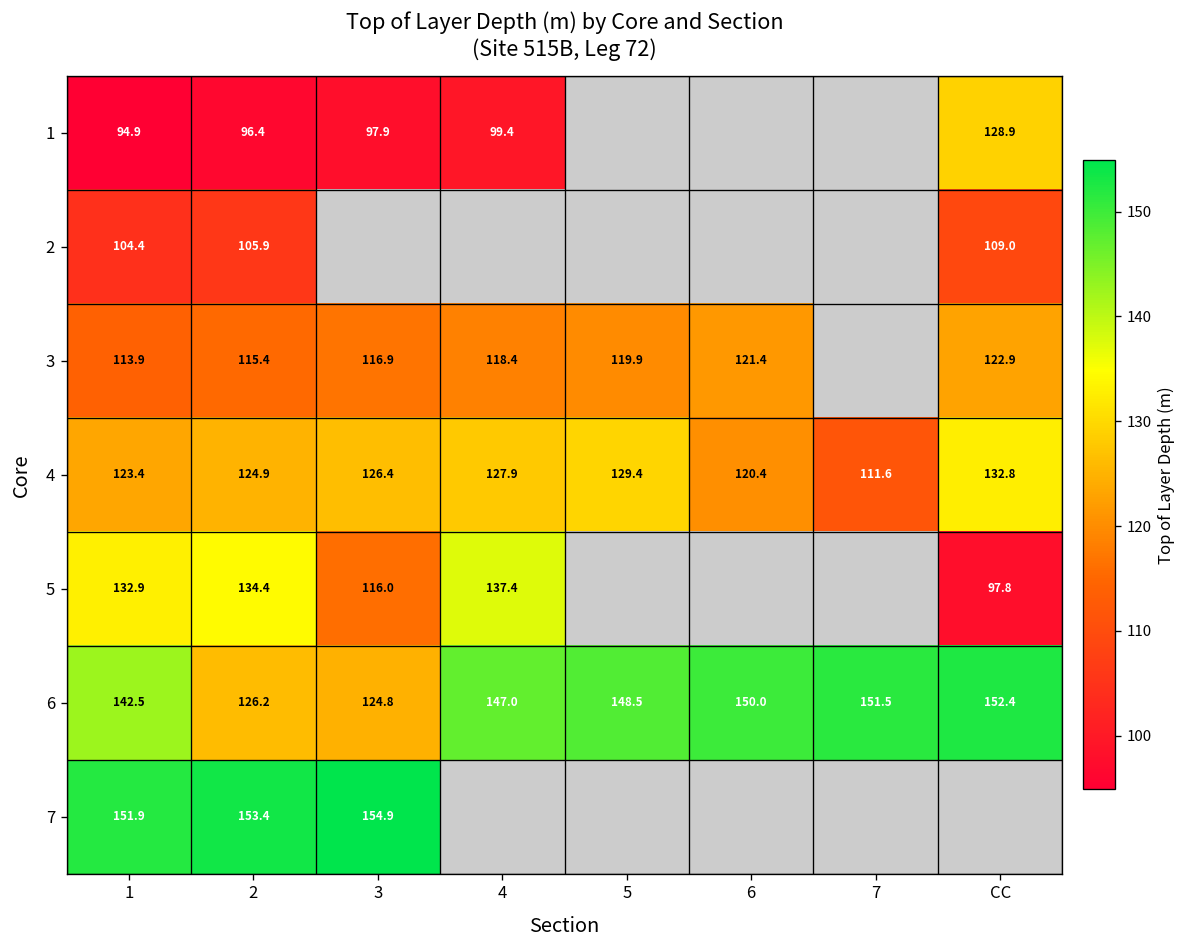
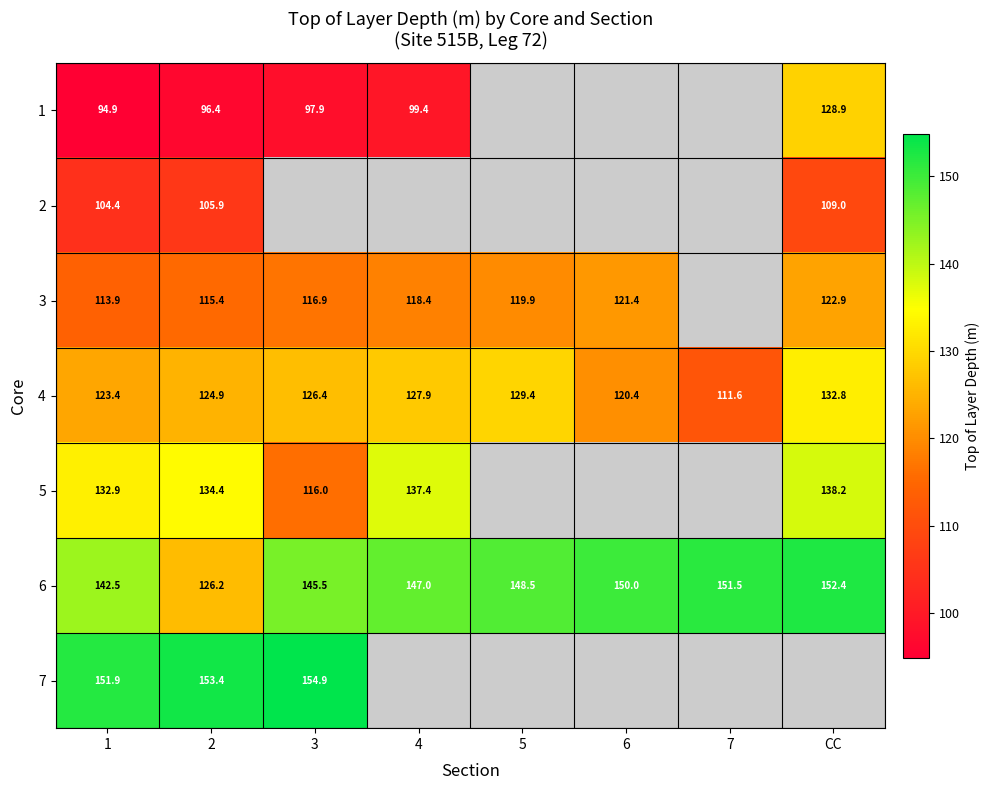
  {
    "1": {
      "1": 94.9,
      "2": 96.4,
      "3": 97.9,
      "4": 99.4,
      "CC": 128.9
    },
    "2": {
      "1": 104.4,
      "2": 105.9,
      "CC": 109.0
    },
    "3": {
      "1": 113.9,
      "2": 115.4,
      "3": 116.9,
      "4": 118.4,
      "5": 119.9,
      "6": 121.4,
      "CC": 122.9
    },
    "4": {
      "1": 123.4,
      "2": 124.9,
      "3": 126.4,
      "4": 127.9,
      "5": 129.4,
      "6": 120.4,
      "7": 111.6,
      "CC": 132.8
    },
    "5": {
      "1": 132.9,
      "2": 134.4,
      "3": 116.0,
      "4": 137.4,
-     "CC": 97.8
+     "CC": 138.2
    },
    "6": {
      "1": 142.5,
      "2": 126.2,
-     "3": 124.8,
+     "3": 145.5,
      "4": 147.0,
      "5": 148.5,
      "6": 150.0,
      "7": 151.5,
      "CC": 152.4
    },
    "7": {
      "1": 151.9,
      "2": 153.4,
      "3": 154.9
    }
  }
